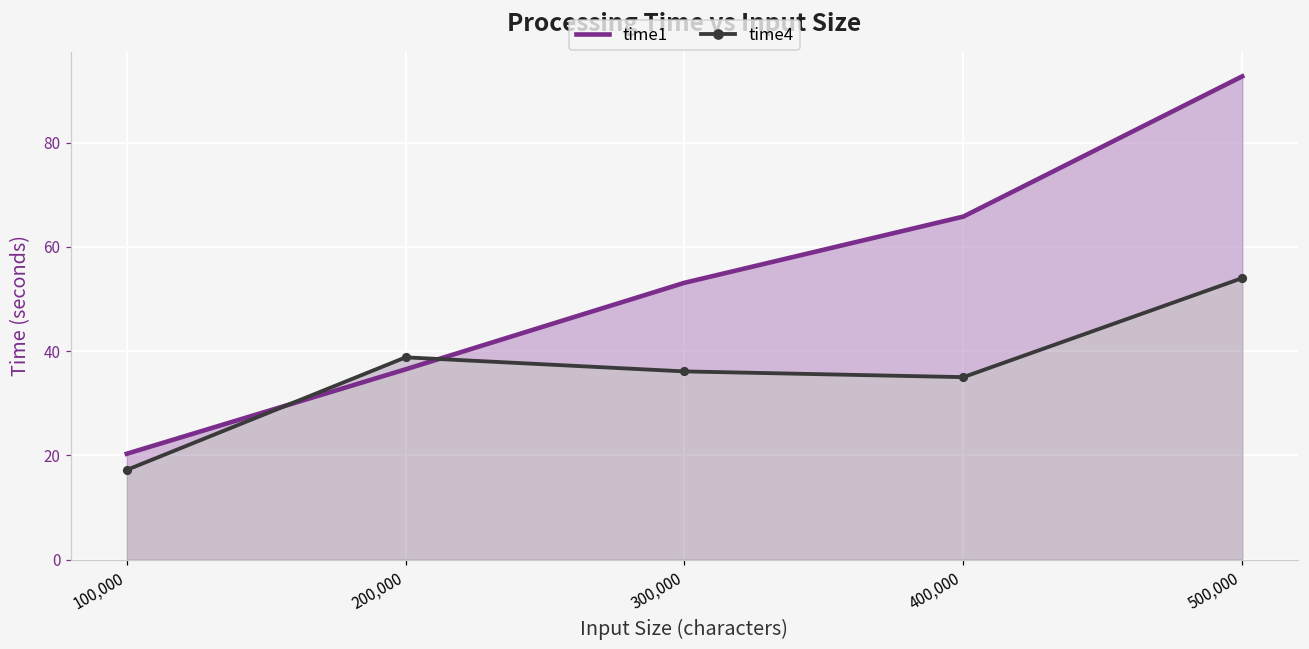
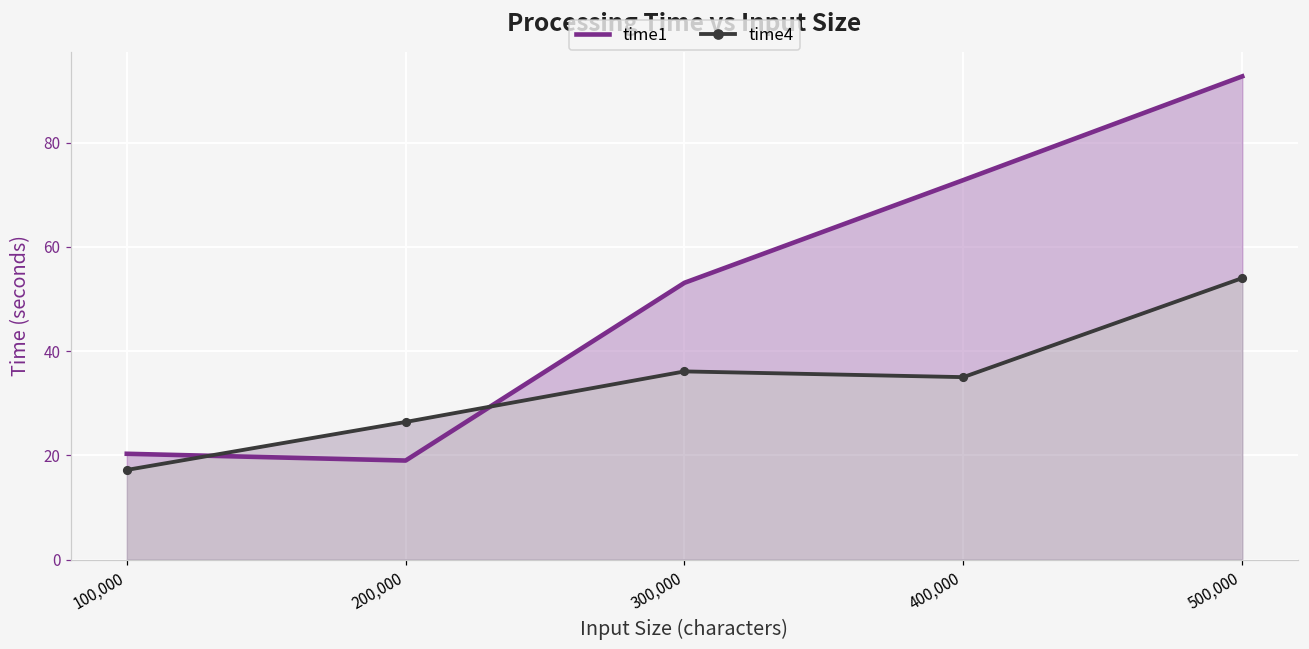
  {
    "time1": {
-     "200,000": 37,
-     "400,000": 66
+     "200,000": 19,
+     "400,000": 73
    },
    "time4": {
      "100,000": 17,
-     "200,000": 39,
+     "200,000": 26,
      "300,000": 36,
      "400,000": 35,
      "500,000": 54
    }
  }
